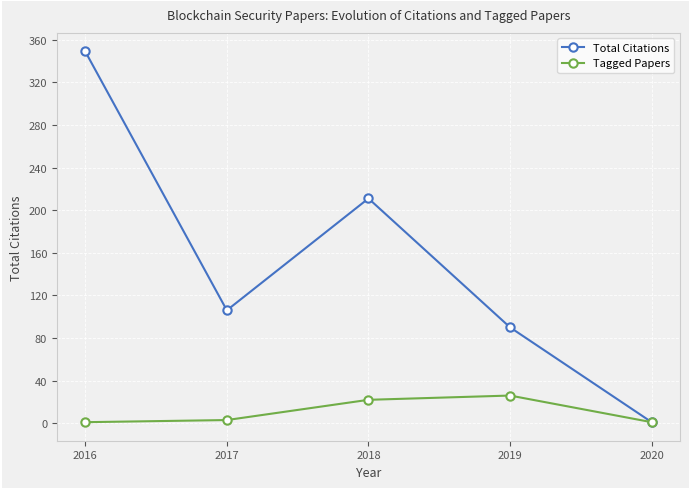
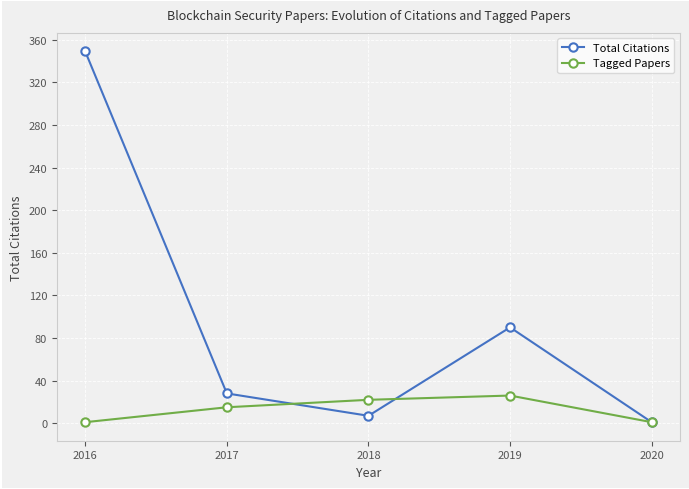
  {
    "Total Citations": {
      "2016": 349,
-     "2017": 106,
-     "2018": 211,
+     "2017": 28,
+     "2018": 7,
      "2019": 90
    },
    "Tagged Papers": {
      "2016": 1,
-     "2017": 3,
+     "2017": 15,
      "2018": 22,
      "2019": 26
    }
  }
